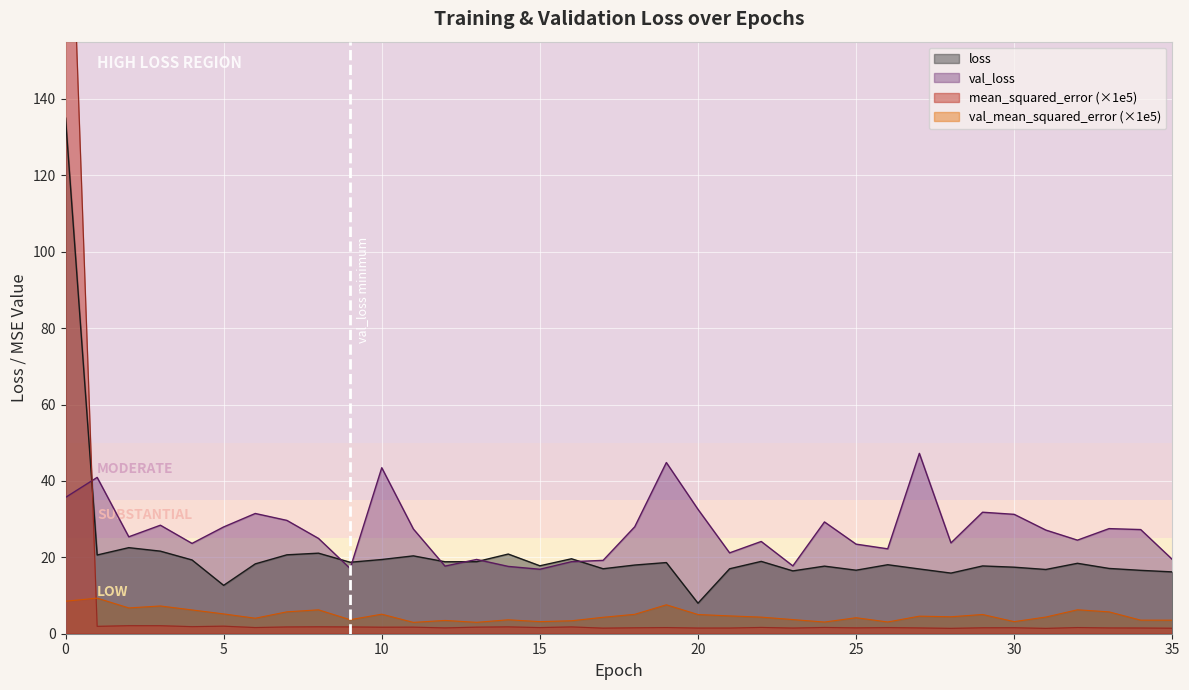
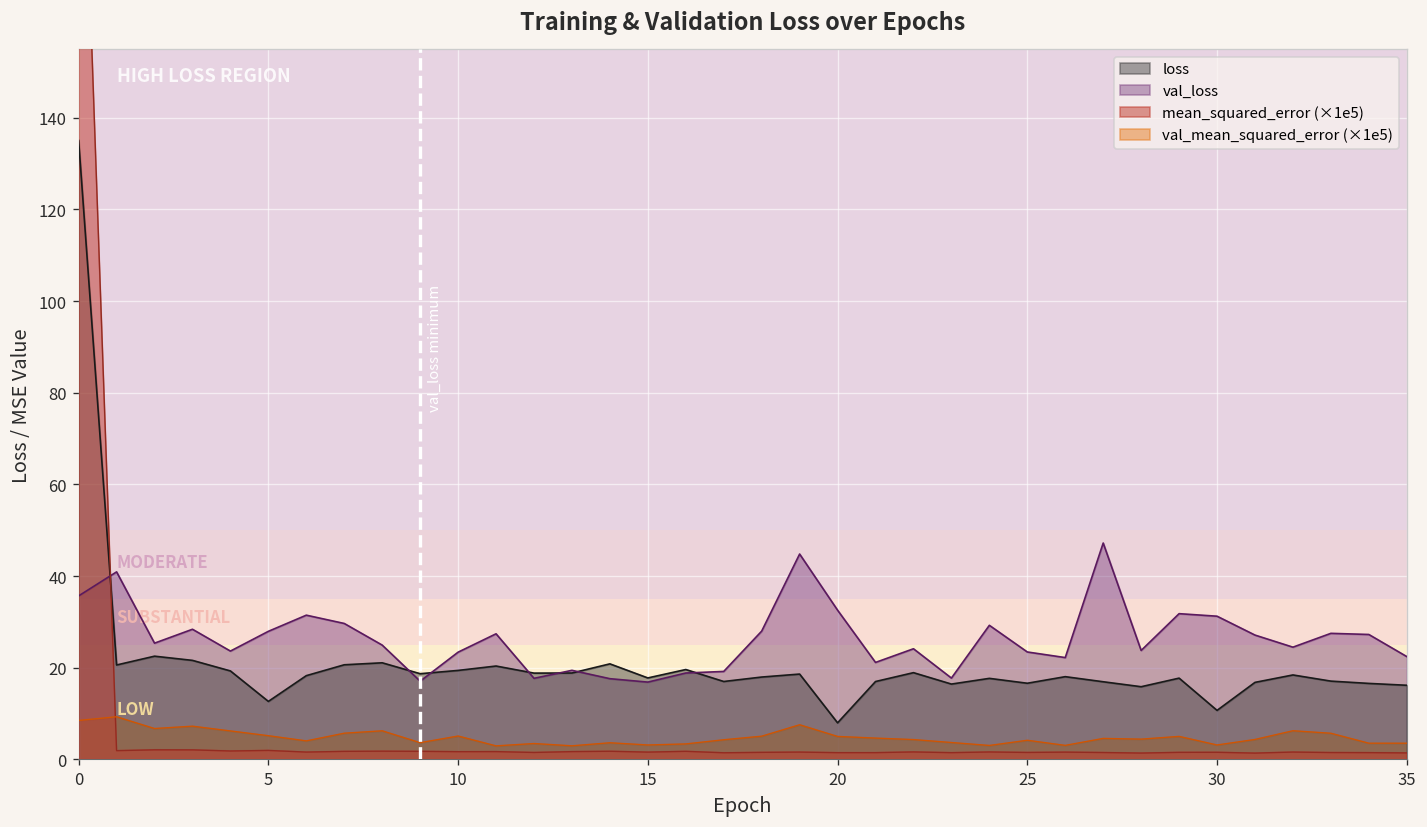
  {
    "loss": {
      "0": 135,
      "5": 13,
      "10": 19,
      "15": 18,
      "20": 8,
      "25": 17,
-     "30": 17,
+     "30": 11,
      "35": 16
    },
    "val_loss": {
      "0": 36,
      "5": 28,
-     "10": 43,
+     "10": 23,
      "15": 17,
      "20": 33,
      "25": 23,
      "30": 31,
-     "35": 19
+     "35": 22
    }
  }
